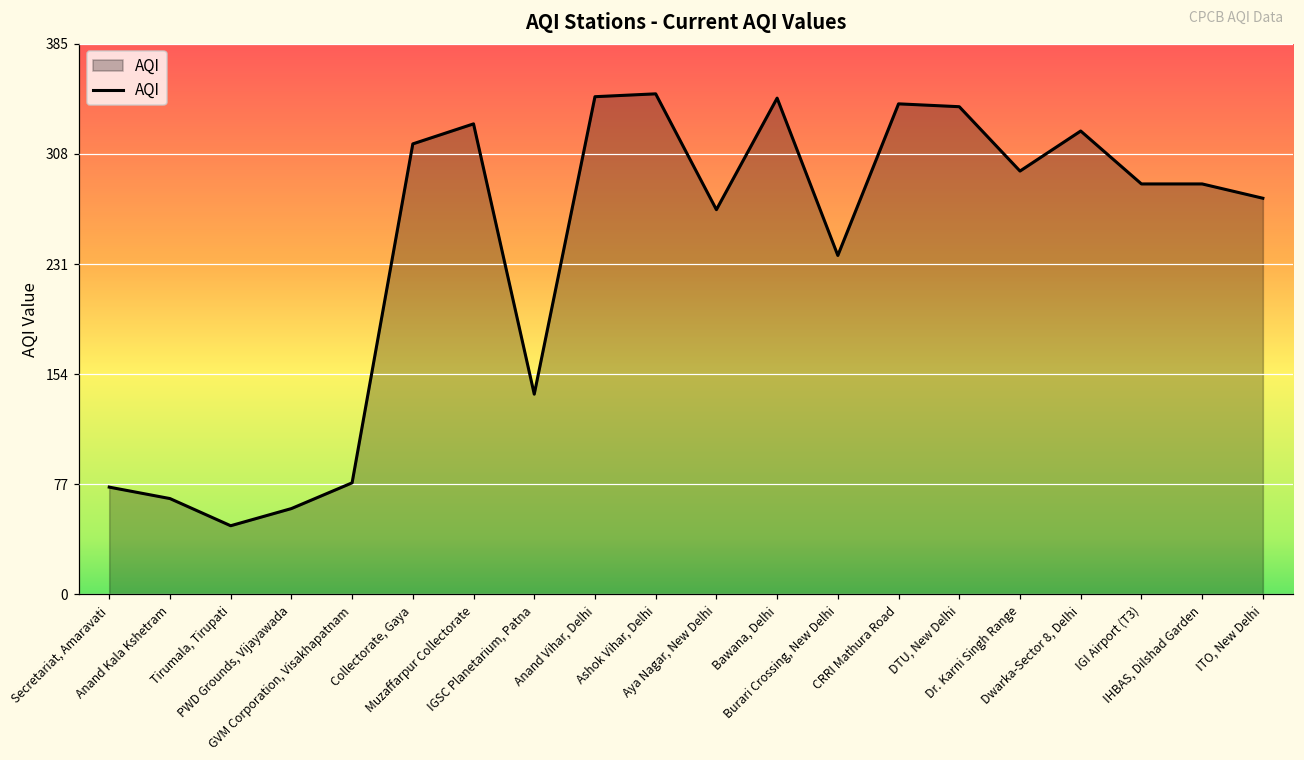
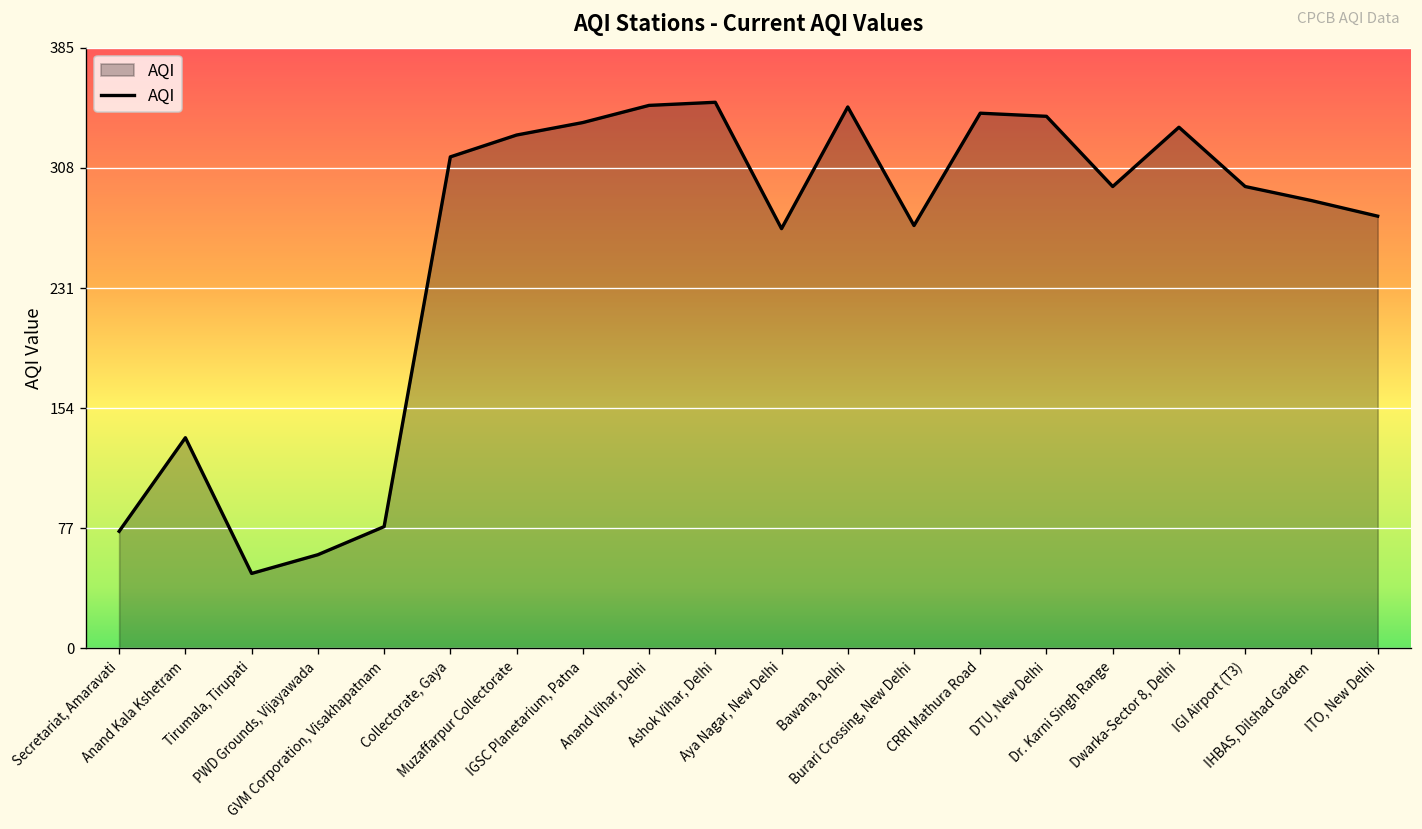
  {
    "Secretariat, Amaravati": 75,
-   "Anand Kala Kshetram": 67,
+   "Anand Kala Kshetram": 135,
    "Tirumala, Tirupati": 48,
    "PWD Grounds, Vijayawada": 60,
    "GVM Corporation, Visakhapatnam": 78,
    "Collectorate, Gaya": 315,
    "Muzaffarpur Collectorate": 329,
-   "IGSC Planetarium, Patna": 140,
+   "IGSC Planetarium, Patna": 337,
    "Anand Vihar, Delhi": 348,
    "Ashok Vihar, Delhi": 350,
    "Aya Nagar, New Delhi": 269,
    "Bawana, Delhi": 347,
-   "Burari Crossing, New Delhi": 237,
+   "Burari Crossing, New Delhi": 271,
    "CRRI Mathura Road": 343,
    "DTU, New Delhi": 341,
    "Dr. Karni Singh Range": 296,
-   "Dwarka-Sector 8, Delhi": 324,
-   "IGI Airport (T3)": 287,
+   "Dwarka-Sector 8, Delhi": 334,
+   "IGI Airport (T3)": 296,
    "IHBAS, Dilshad Garden": 287,
    "ITO, New Delhi": 277
  }
